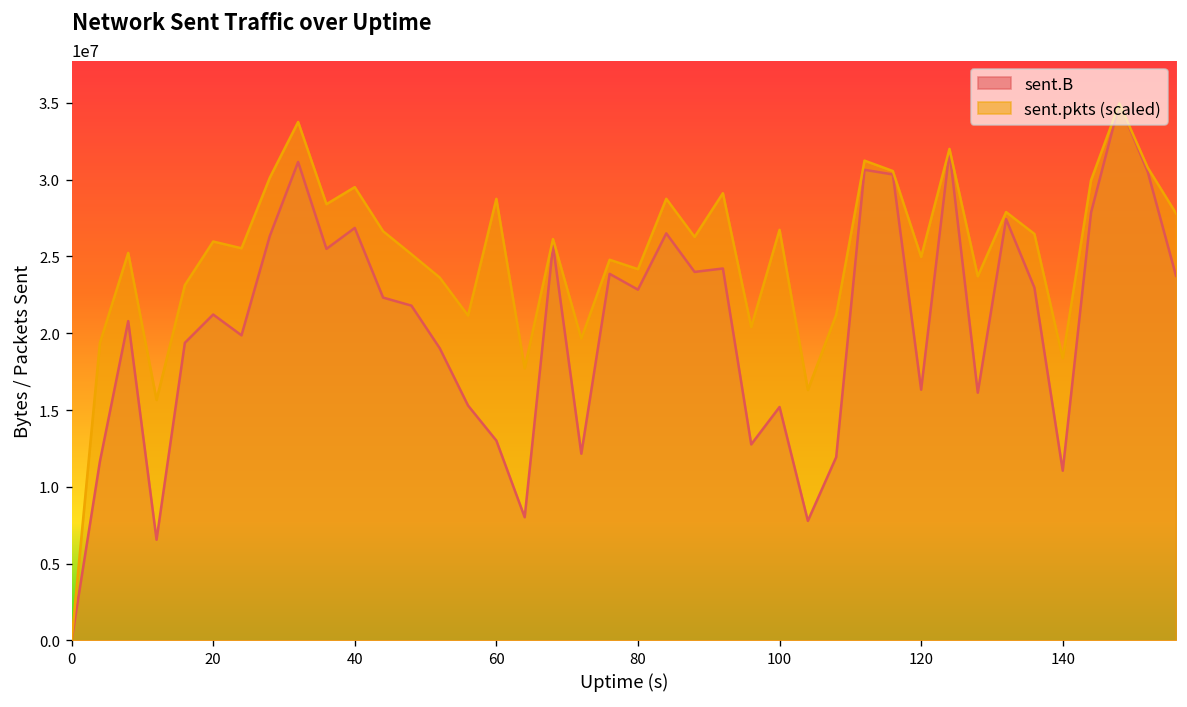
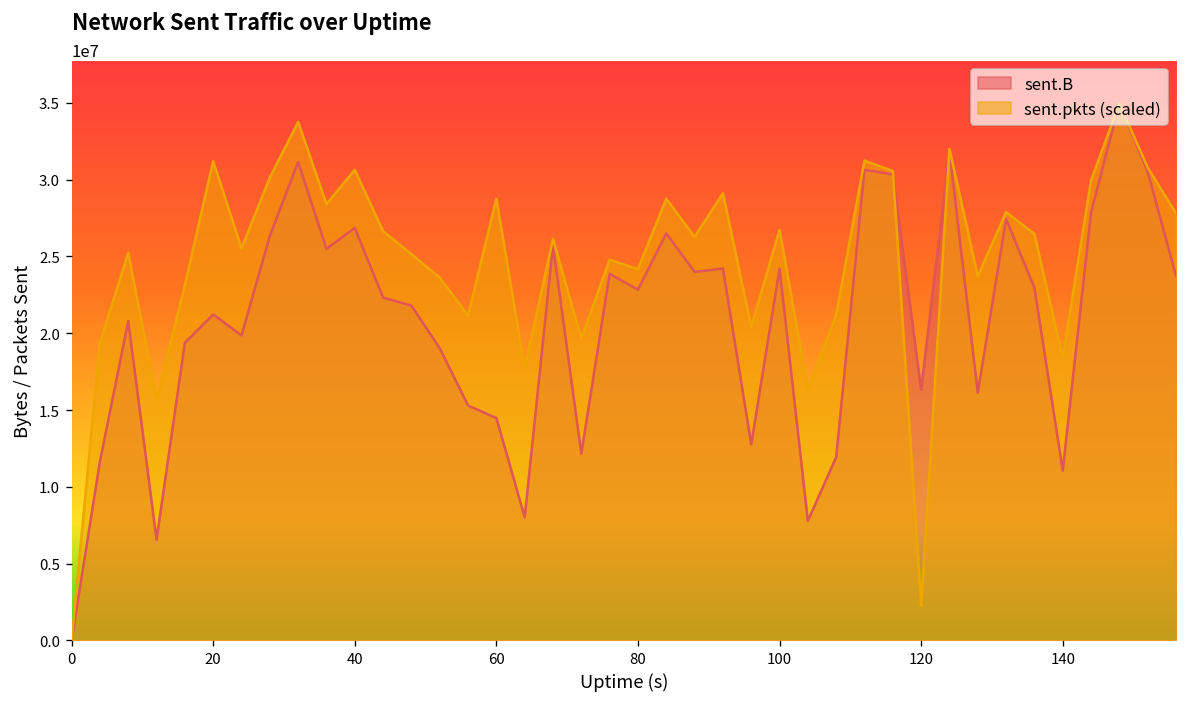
  {
    "sent.B": {
      "20": 21200000,
      "40": 26900000,
-     "60": 13000000,
+     "60": 14500000,
      "80": 22800000,
-     "100": 15200000,
+     "100": 24200000,
      "120": 16300000,
      "140": 11000000
    },
    "sent.pkts (scaled)": {
-     "20": 26000000,
-     "40": 29500000,
+     "20": 31200000,
+     "40": 30600000,
      "60": 28800000,
      "80": 24200000,
      "100": 26700000,
-     "120": 25000000,
+     "120": 2300000,
      "140": 18400000
    }
  }
